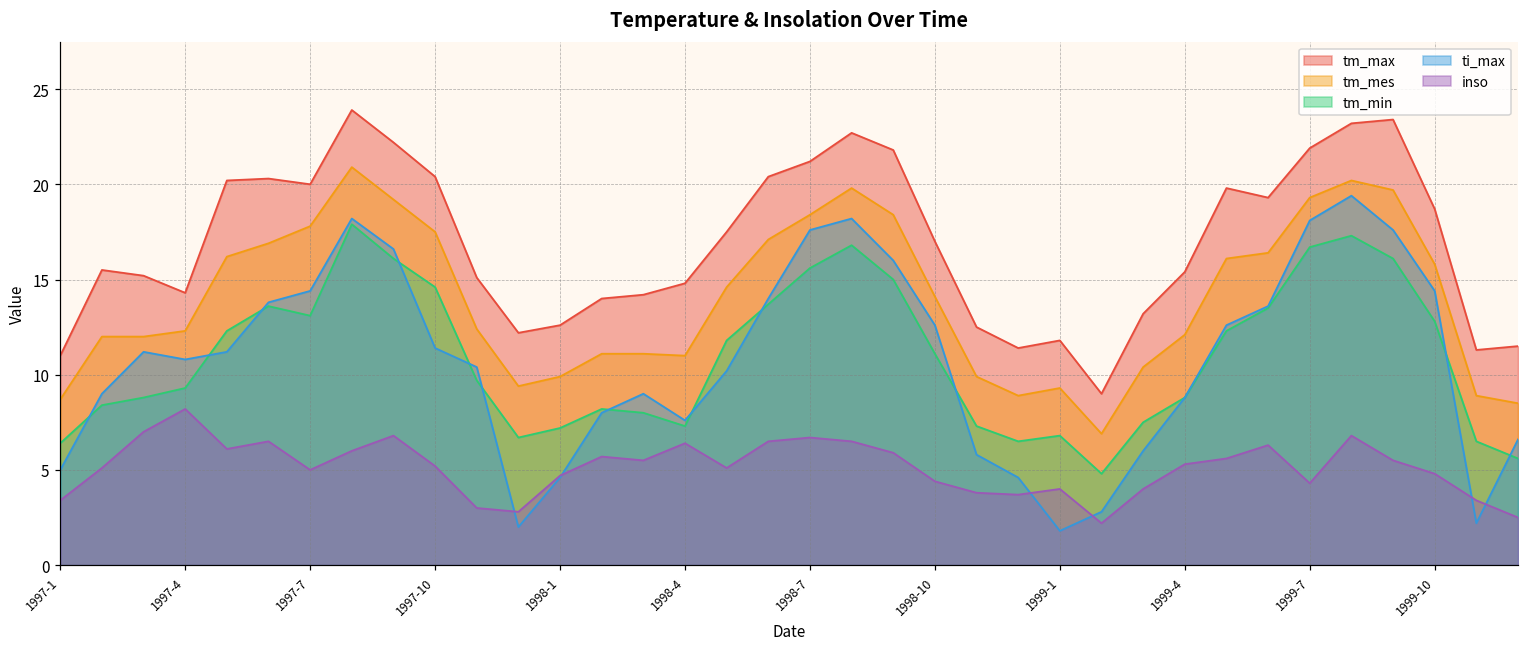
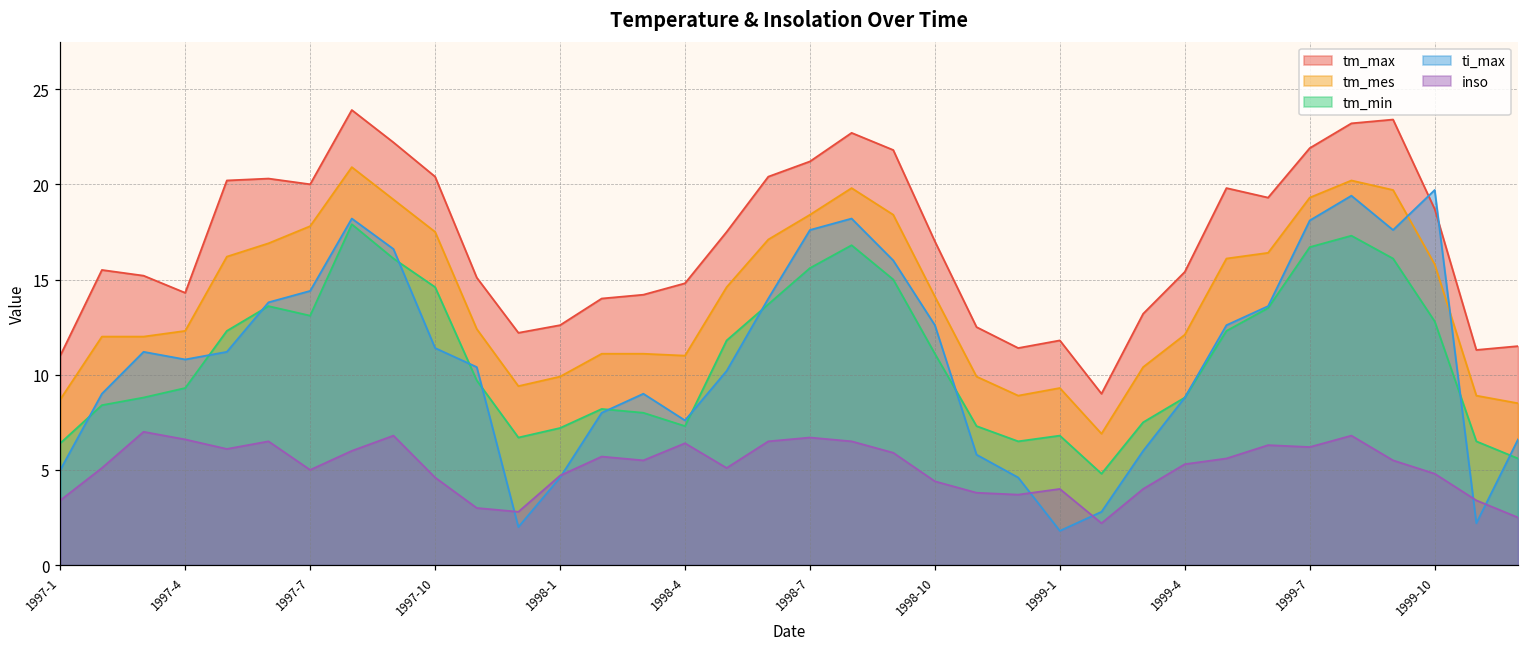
  {
    "tm_max": {
      "1997-1": 11.0,
      "1997-4": 14.3,
      "1997-7": 20.0,
      "1997-10": 20.4,
      "1998-1": 12.6,
      "1998-4": 14.8,
      "1998-7": 21.2,
      "1998-10": 17.0,
      "1999-1": 11.8,
      "1999-4": 15.4,
      "1999-7": 21.9,
      "1999-10": 18.7
    },
    "tm_mes": {
      "1997-1": 8.7,
      "1997-4": 12.3,
      "1997-7": 17.8,
      "1997-10": 17.5,
      "1998-1": 9.9,
      "1998-4": 11.0,
      "1998-7": 18.4,
      "1998-10": 14.1,
      "1999-1": 9.3,
      "1999-4": 12.1,
      "1999-7": 19.3,
      "1999-10": 15.8
    },
    "tm_min": {
      "1997-1": 6.4,
      "1997-4": 9.3,
      "1997-7": 13.1,
      "1997-10": 14.6,
      "1998-1": 7.2,
      "1998-4": 7.3,
      "1998-7": 15.6,
      "1998-10": 11.1,
      "1999-1": 6.8,
      "1999-7": 16.7,
      "1999-10": 12.8
    },
    "ti_max": {
      "1997-1": 5.0,
      "1997-4": 10.8,
      "1997-7": 14.4,
      "1997-10": 11.4,
      "1998-4": 7.6,
      "1998-7": 17.6,
      "1998-10": 12.6,
      "1999-1": 1.8,
      "1999-7": 18.1,
-     "1999-10": 14.4
+     "1999-10": 19.7
    },
    "inso": {
      "1997-1": 3.4,
-     "1997-4": 8.2,
+     "1997-4": 6.6,
      "1997-7": 5.0,
-     "1997-10": 5.2,
+     "1997-10": 4.6,
      "1998-4": 6.4,
      "1998-7": 6.7,
      "1998-10": 4.4,
      "1999-1": 4.0,
      "1999-4": 5.3,
-     "1999-7": 4.3,
+     "1999-7": 6.2,
      "1999-10": 4.8
    }
  }
